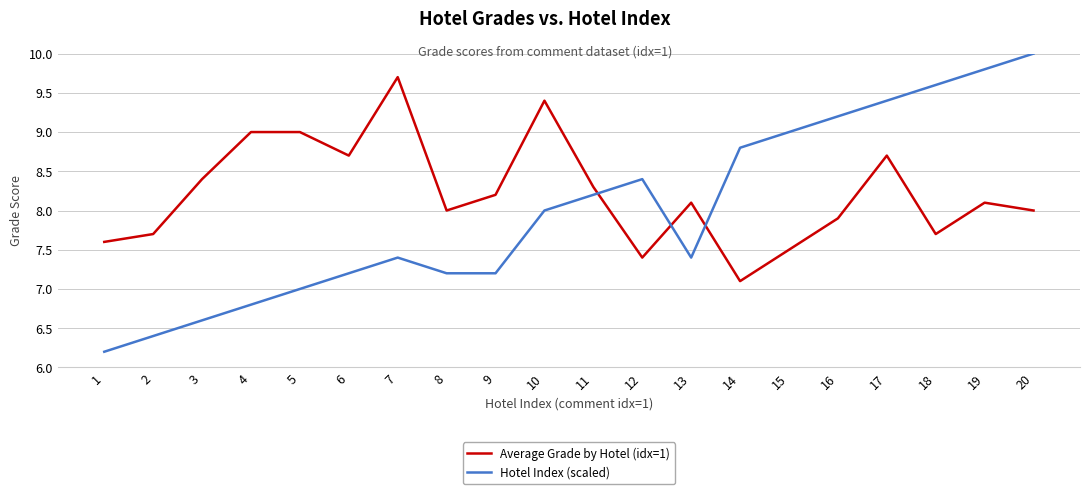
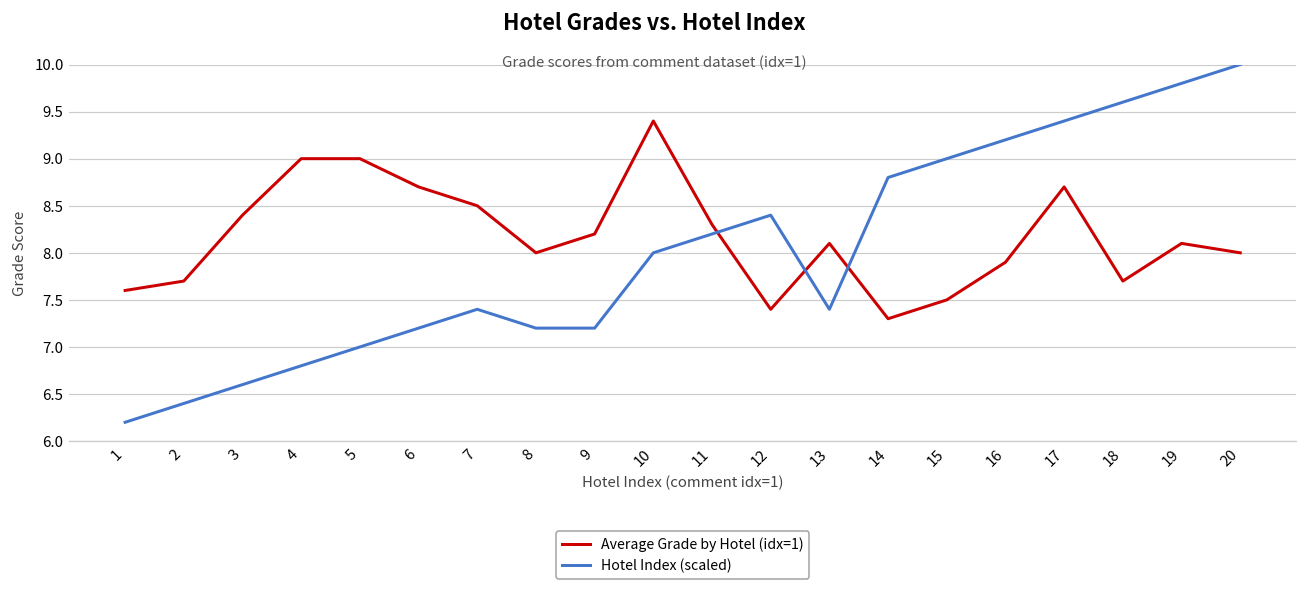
  {
    "Average Grade by Hotel (idx=1)": {
      "1": 7.6,
      "2": 7.7,
      "3": 8.4,
      "4": 9.0,
      "5": 9.0,
      "6": 8.7,
-     "7": 9.7,
+     "7": 8.5,
      "8": 8.0,
      "9": 8.2,
      "10": 9.4,
      "11": 8.3,
      "12": 7.4,
      "13": 8.1,
-     "14": 7.1,
+     "14": 7.3,
      "15": 7.5,
      "16": 7.9,
      "17": 8.7,
      "18": 7.7,
      "19": 8.1,
      "20": 8.0
    },
    "Hotel Index (scaled)": {
      "1": 6.2,
      "2": 6.4,
      "3": 6.6,
      "4": 6.8,
      "5": 7.0,
      "6": 7.2,
      "7": 7.4,
      "8": 7.2,
      "9": 7.2,
      "10": 8.0,
      "11": 8.2,
      "12": 8.4,
      "13": 7.4,
      "14": 8.8,
      "15": 9.0,
      "16": 9.2,
      "17": 9.4,
      "18": 9.6,
      "19": 9.8,
      "20": 10.0
    }
  }
